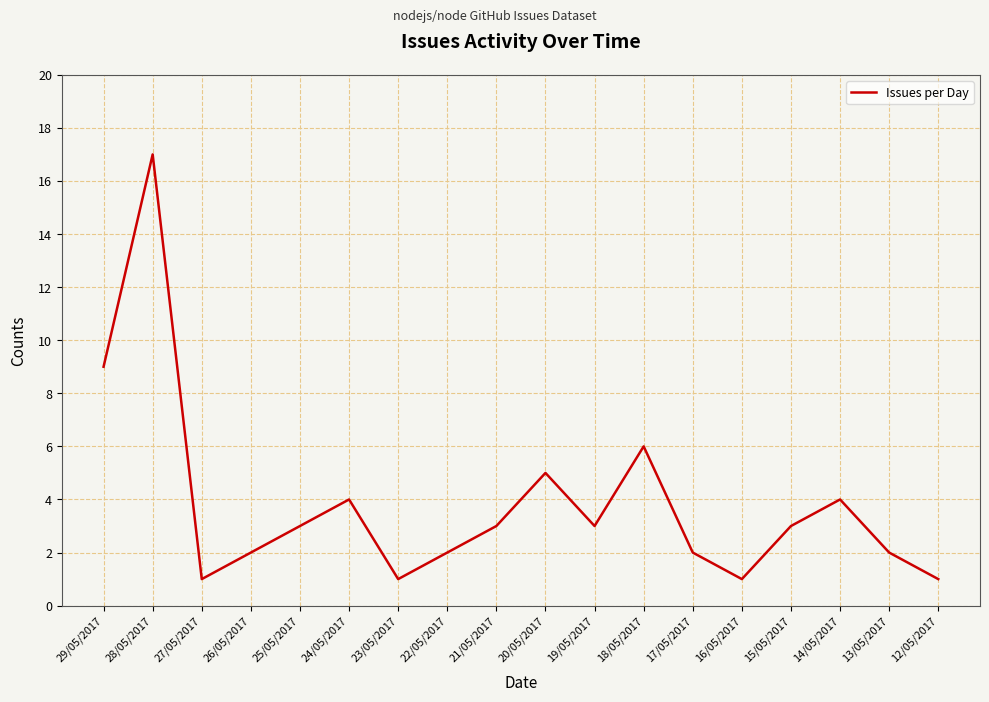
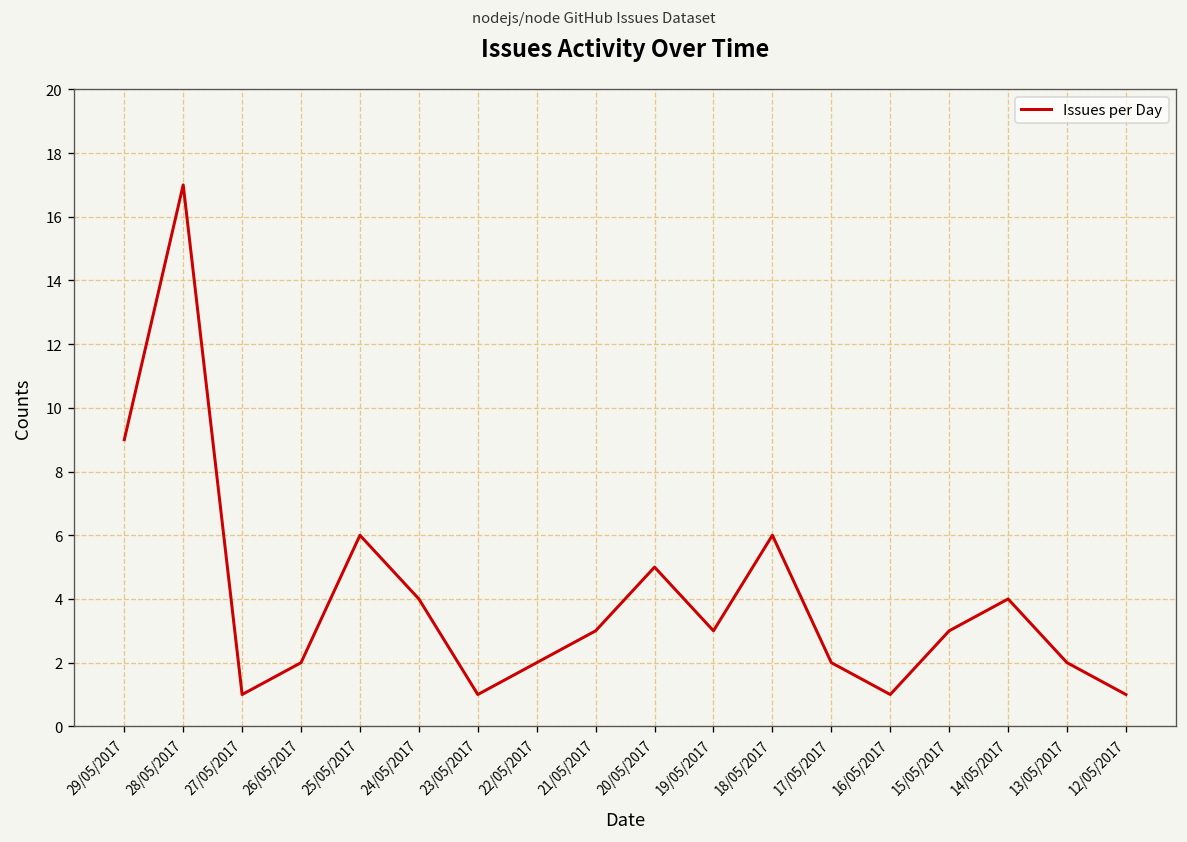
  {
    "29/05/2017": 9,
    "28/05/2017": 17,
    "27/05/2017": 1,
    "26/05/2017": 2,
-   "25/05/2017": 3,
+   "25/05/2017": 6,
    "24/05/2017": 4,
    "23/05/2017": 1,
    "22/05/2017": 2,
    "21/05/2017": 3,
    "20/05/2017": 5,
    "19/05/2017": 3,
    "18/05/2017": 6,
    "17/05/2017": 2,
    "16/05/2017": 1,
    "15/05/2017": 3,
    "14/05/2017": 4,
    "13/05/2017": 2,
    "12/05/2017": 1
  }
